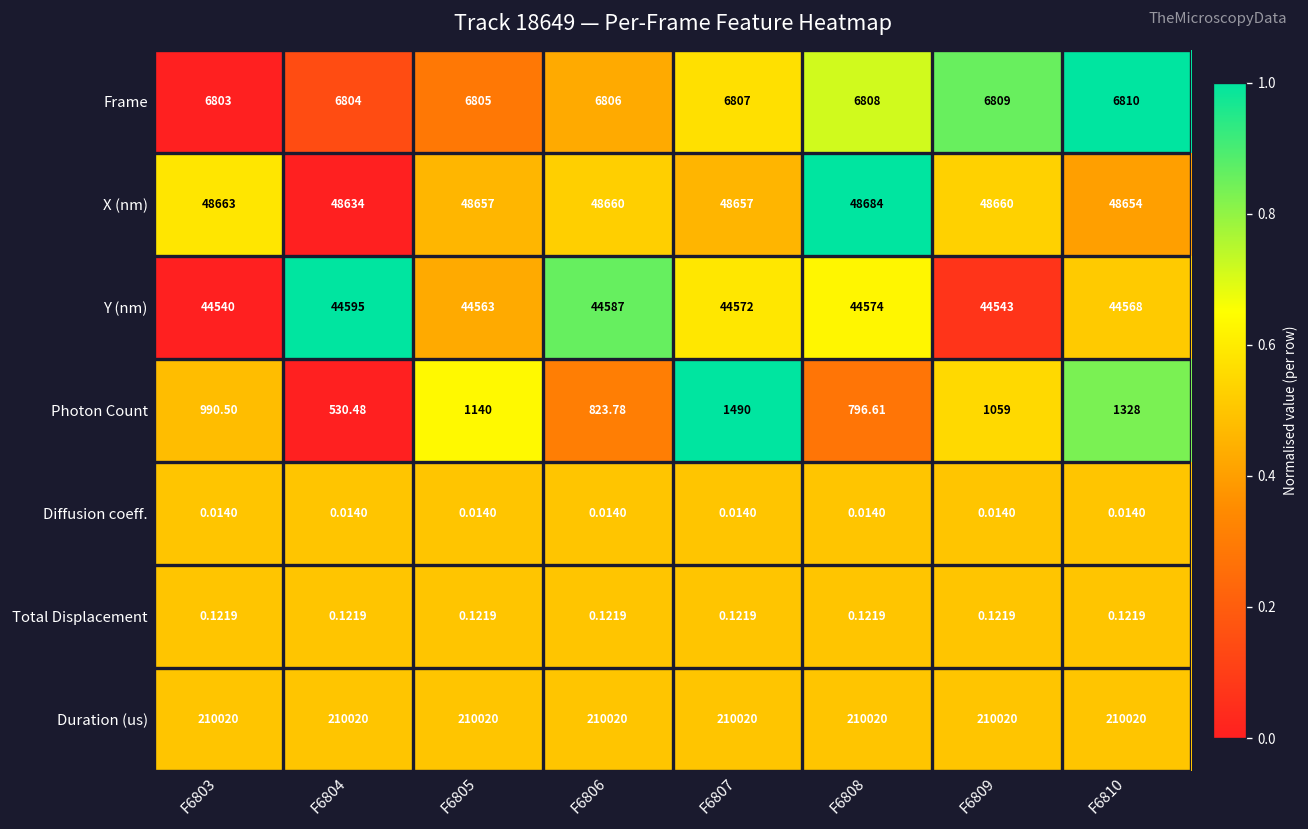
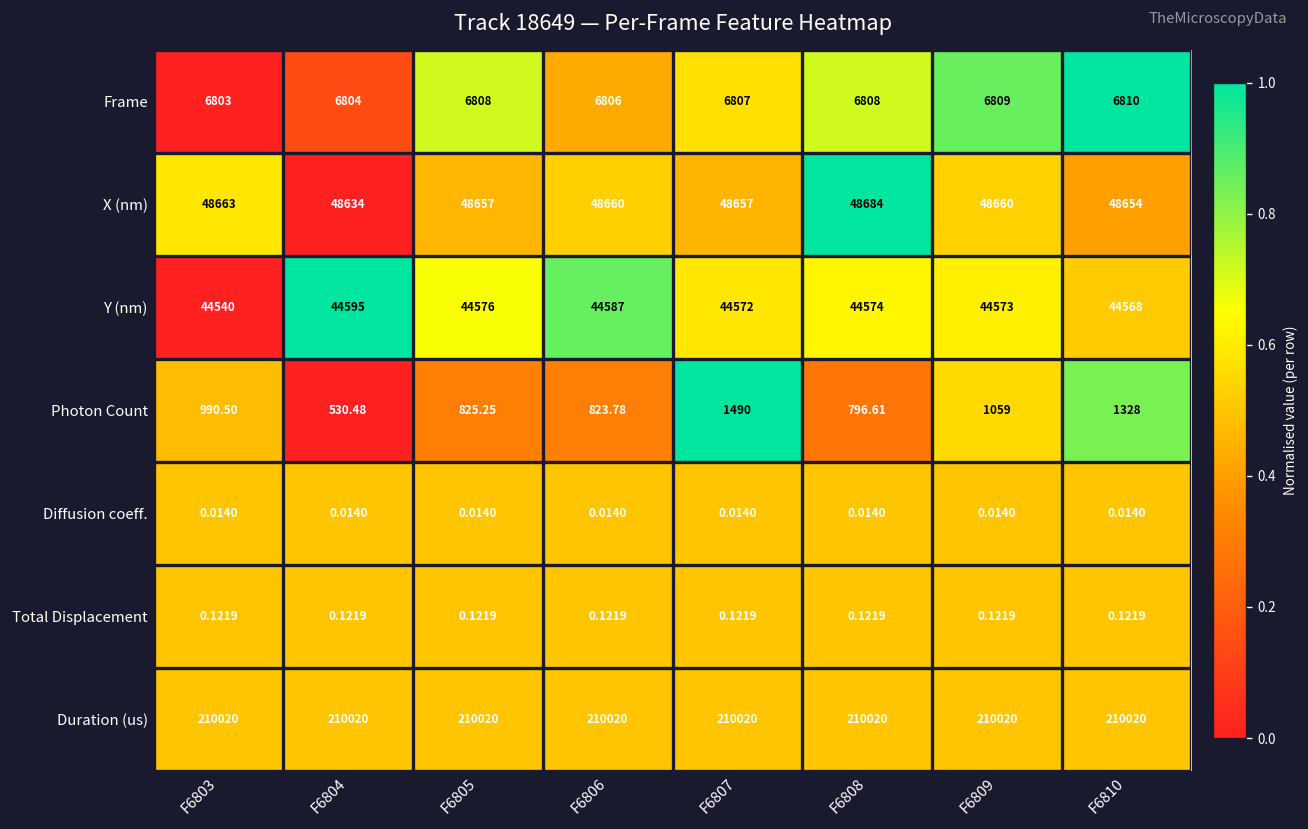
  {
    "Frame": {
      "F6803": 6803,
      "F6804": 6804,
-     "F6805": 6805,
+     "F6805": 6808,
      "F6806": 6806,
      "F6807": 6807,
      "F6808": 6808,
      "F6809": 6809,
      "F6810": 6810
    },
    "X (nm)": {
      "F6803": 48663,
      "F6804": 48634,
      "F6805": 48657,
      "F6806": 48660,
      "F6807": 48657,
      "F6808": 48684,
      "F6809": 48660,
      "F6810": 48654
    },
    "Y (nm)": {
      "F6803": 44540,
      "F6804": 44595,
-     "F6805": 44563,
+     "F6805": 44576,
      "F6806": 44587,
      "F6807": 44572,
      "F6808": 44574,
-     "F6809": 44543,
+     "F6809": 44573,
      "F6810": 44568
    },
    "Photon Count": {
      "F6803": 990.50,
      "F6804": 530.48,
-     "F6805": 1140,
+     "F6805": 825.25,
      "F6806": 823.78,
      "F6807": 1490,
      "F6808": 796.61,
      "F6809": 1059,
      "F6810": 1328
    },
    "Diffusion coeff.": {
      "F6803": 0.0140,
      "F6804": 0.0140,
      "F6805": 0.0140,
      "F6806": 0.0140,
      "F6807": 0.0140,
      "F6808": 0.0140,
      "F6809": 0.0140,
      "F6810": 0.0140
    },
    "Total Displacement": {
      "F6803": 0.1219,
      "F6804": 0.1219,
      "F6805": 0.1219,
      "F6806": 0.1219,
      "F6807": 0.1219,
      "F6808": 0.1219,
      "F6809": 0.1219,
      "F6810": 0.1219
    },
    "Duration (us)": {
      "F6803": 210020,
      "F6804": 210020,
      "F6805": 210020,
      "F6806": 210020,
      "F6807": 210020,
      "F6808": 210020,
      "F6809": 210020,
      "F6810": 210020
    }
  }
